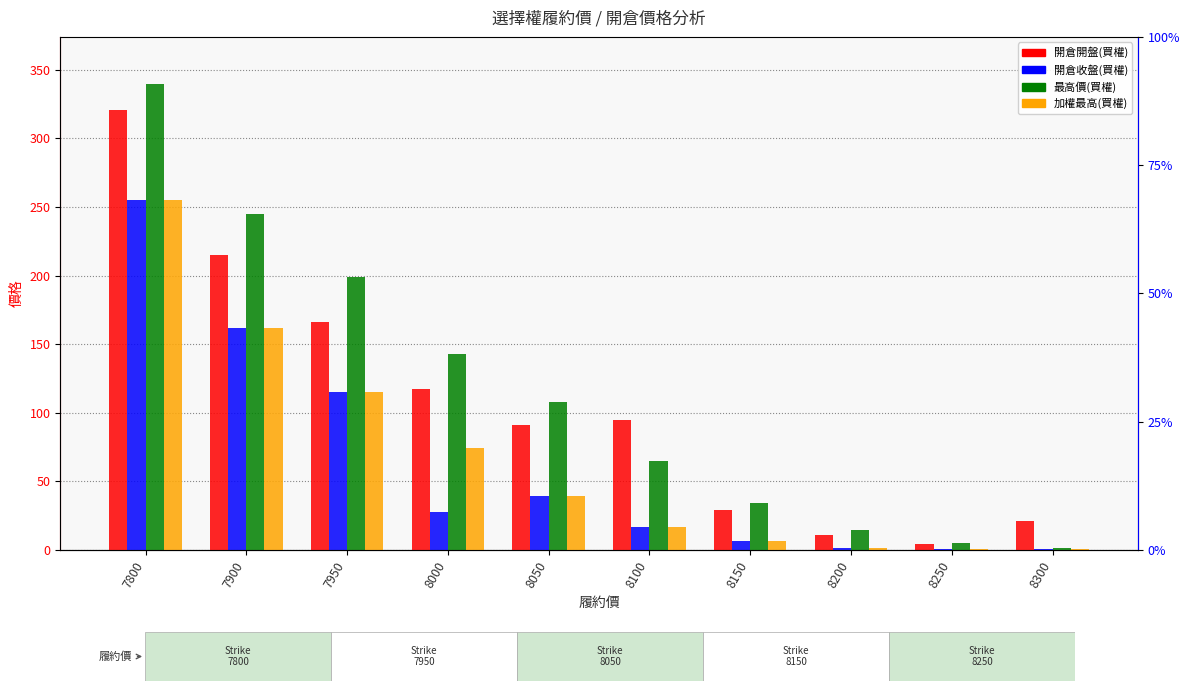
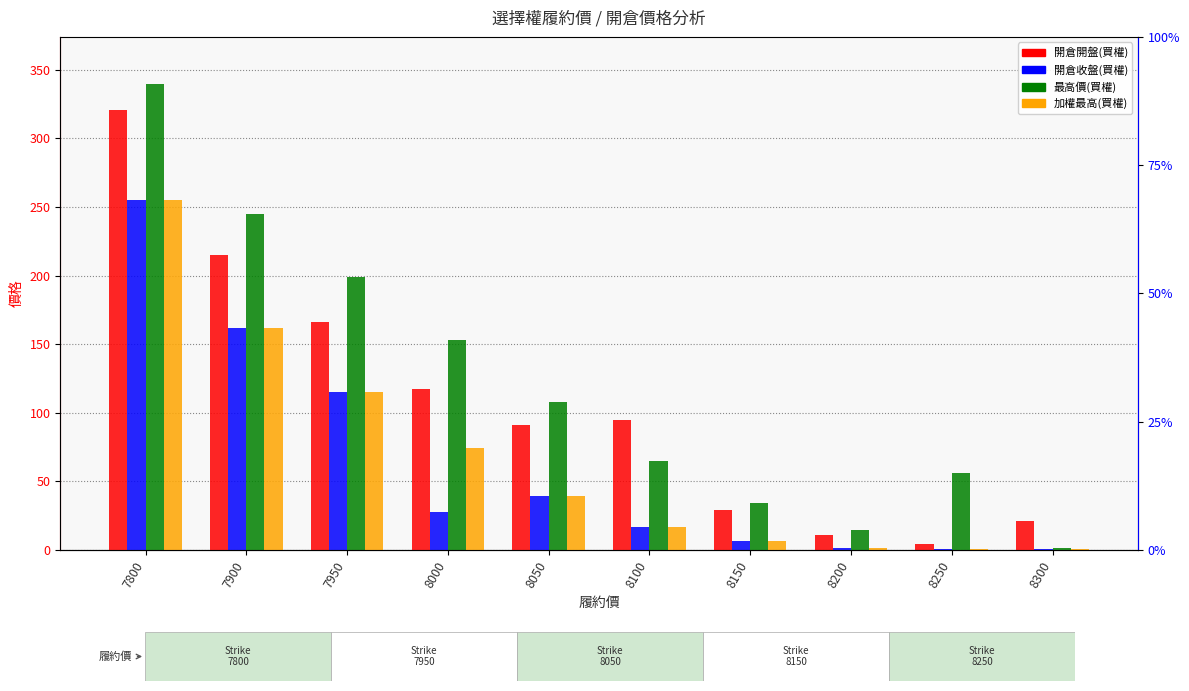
  {
    "開倉開盤(買權)": {
      "7800": 321,
      "7900": 215,
      "7950": 166,
      "8000": 117,
      "8050": 91,
      "8100": 95,
      "8150": 29,
      "8200": 11,
      "8250": 4,
      "8300": 21
    },
    "開倉收盤(買權)": {
      "7800": 255,
      "7900": 162,
      "7950": 115,
      "8000": 28,
      "8050": 39,
      "8100": 17,
      "8150": 6
    },
    "最高價(買權)": {
      "7800": 340,
      "7900": 245,
      "7950": 199,
-     "8000": 143,
+     "8000": 153,
      "8050": 108,
      "8100": 65,
      "8150": 35,
      "8200": 15,
-     "8250": 5
+     "8250": 56
    },
    "加權最高(買權)": {
      "7800": 255,
      "7900": 162,
      "7950": 115,
      "8000": 74,
      "8050": 39,
      "8100": 17,
      "8150": 6
    }
  }
